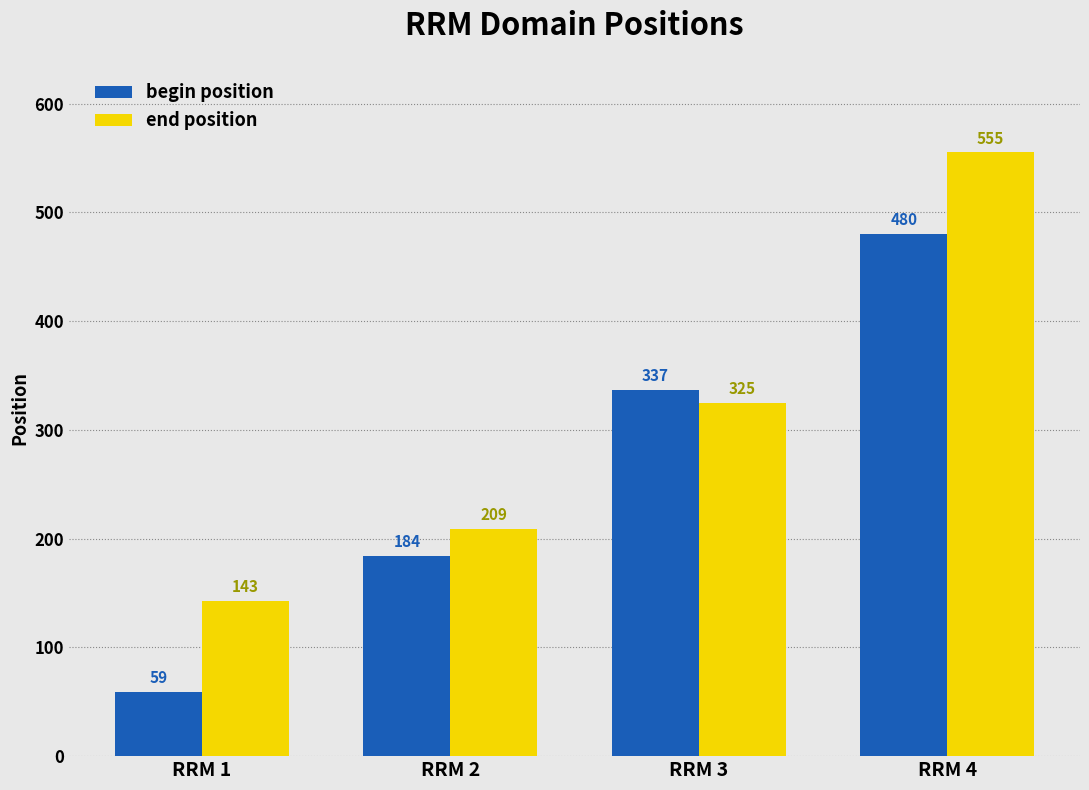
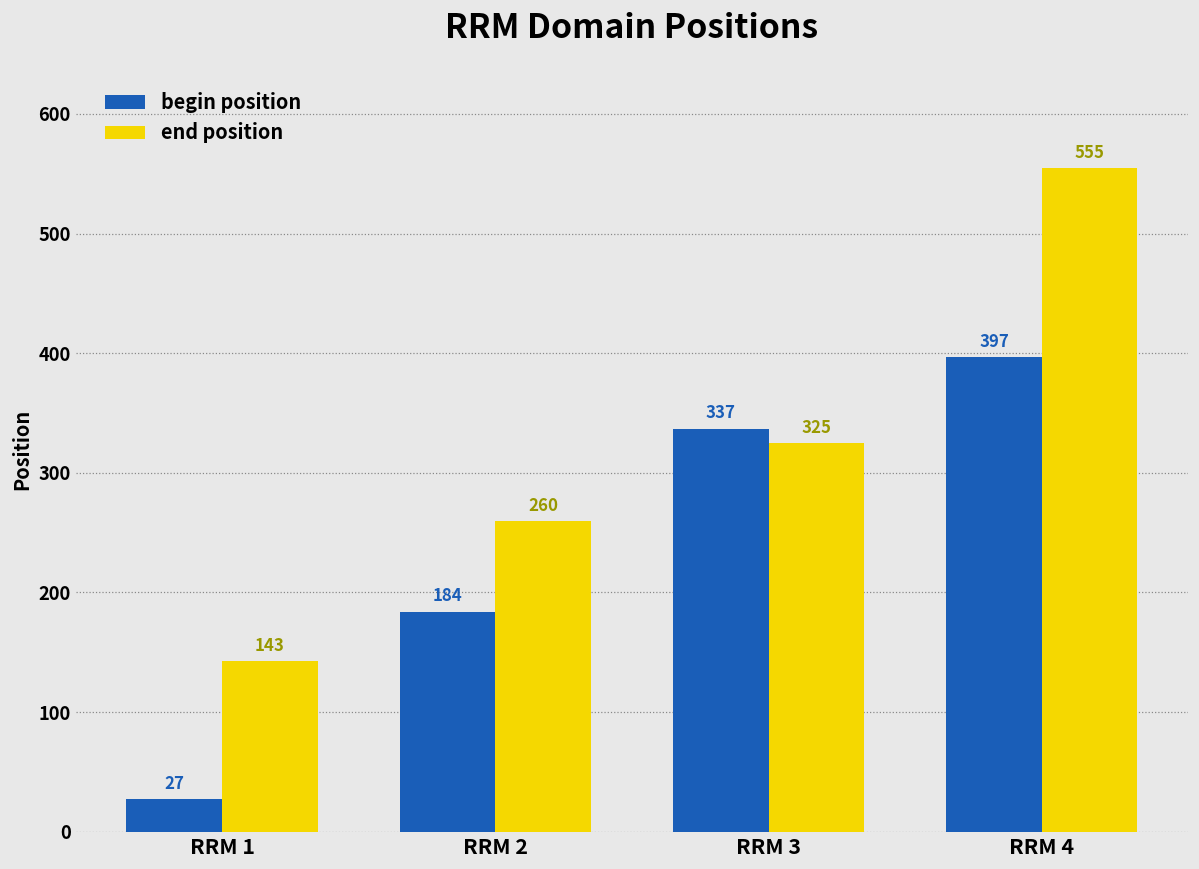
  {
    "begin position": {
-     "RRM 1": 59,
+     "RRM 1": 27,
      "RRM 2": 184,
      "RRM 3": 337,
-     "RRM 4": 480
+     "RRM 4": 397
    },
    "end position": {
      "RRM 1": 143,
-     "RRM 2": 209,
+     "RRM 2": 260,
      "RRM 3": 325,
      "RRM 4": 555
    }
  }
